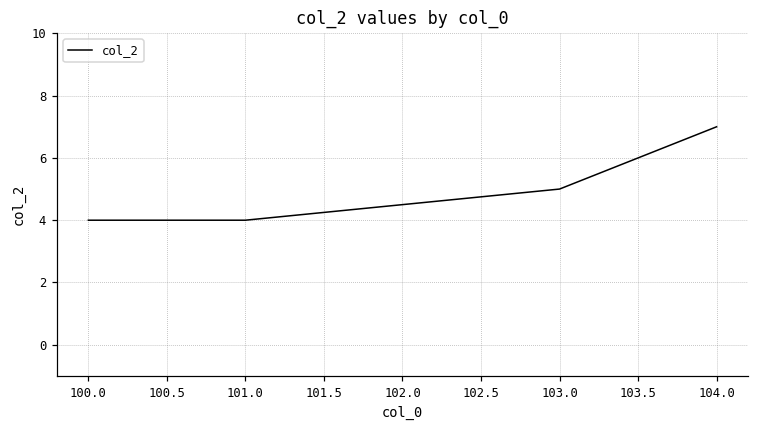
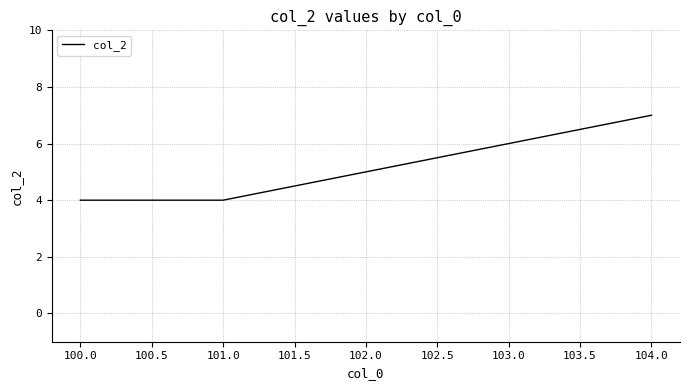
  {
    "100.0": 4,
    "101.0": 4,
-   "103.0": 5,
+   "103.0": 6,
    "104.0": 7
  }
